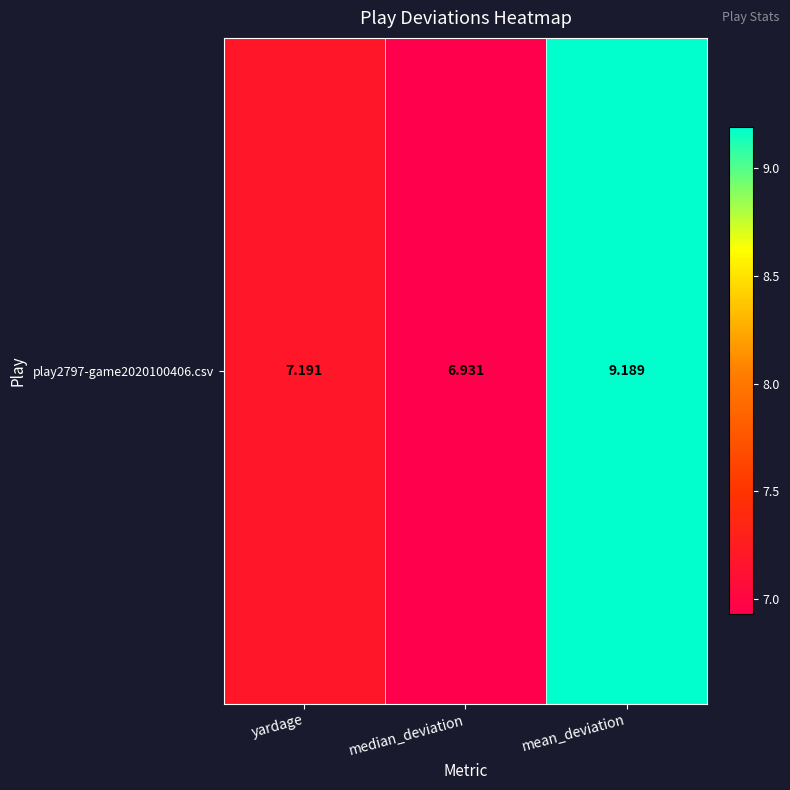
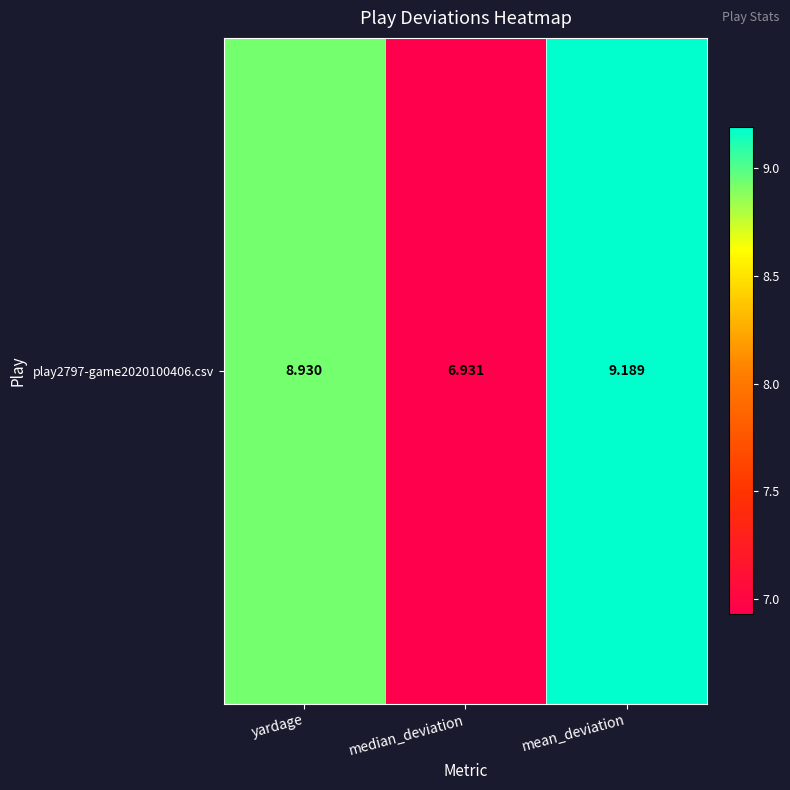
  {
    "play2797-game2020100406.csv": {
-     "yardage": 7.191,
+     "yardage": 8.930,
      "median_deviation": 6.931,
      "mean_deviation": 9.189
    }
  }
